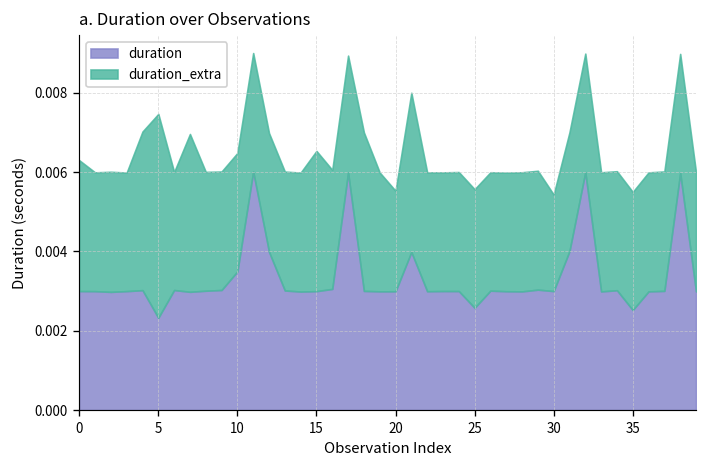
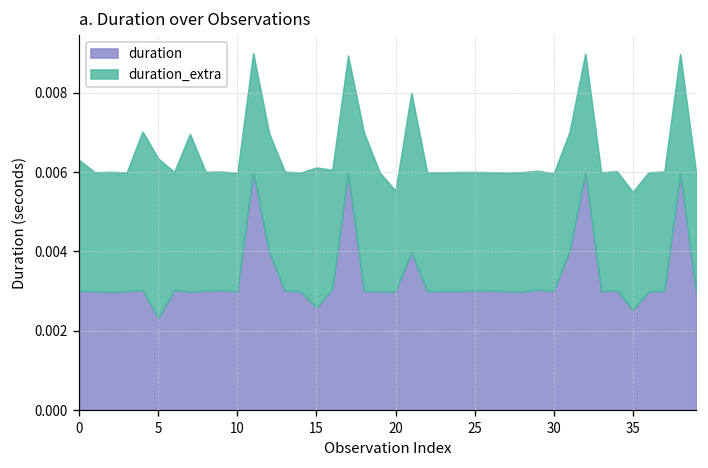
  {
    "duration": {
      "0": 0.0030,
      "5": 0.0023,
-     "10": 0.0035,
-     "15": 0.0030,
+     "10": 0.0030,
+     "15": 0.0026,
      "20": 0.0030,
-     "25": 0.0026,
+     "25": 0.0030,
      "30": 0.0030,
      "35": 0.0025
    },
    "duration_extra": {
      "0": 0.0033,
-     "5": 0.0051,
+     "5": 0.0040,
      "10": 0.0030,
      "15": 0.0035,
      "20": 0.0025,
      "25": 0.0030,
-     "30": 0.0024,
+     "30": 0.0030,
      "35": 0.0030
    }
  }
